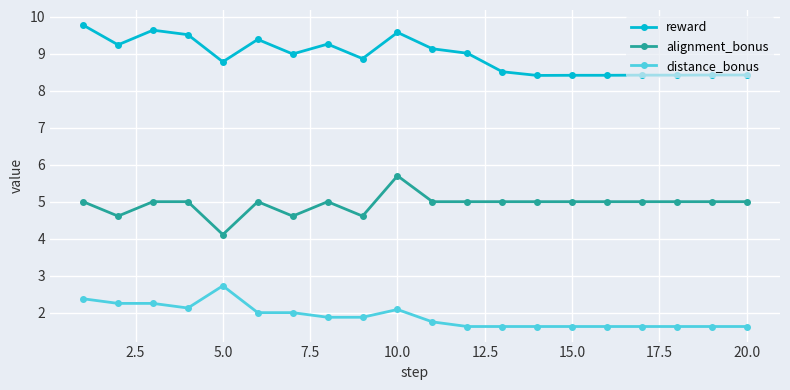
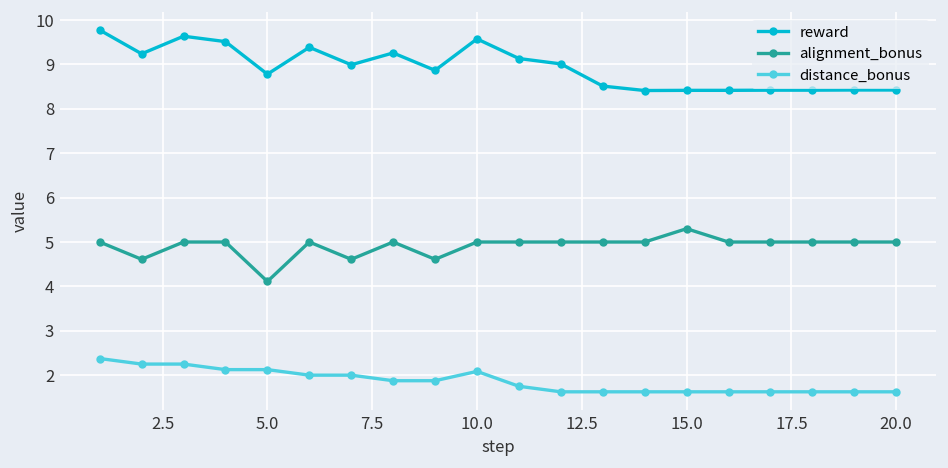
  {
    "reward": {
      "5.0": 8.8,
      "10.0": 9.6,
      "15.0": 8.4
    },
    "alignment_bonus": {
      "5.0": 4.1,
-     "10.0": 5.7,
-     "15.0": 5.0,
+     "10.0": 5.0,
+     "15.0": 5.3,
      "20.0": 5.0
    },
    "distance_bonus": {
-     "5.0": 2.7,
+     "5.0": 2.1,
      "10.0": 2.1,
      "15.0": 1.6,
      "20.0": 1.6
    }
  }
